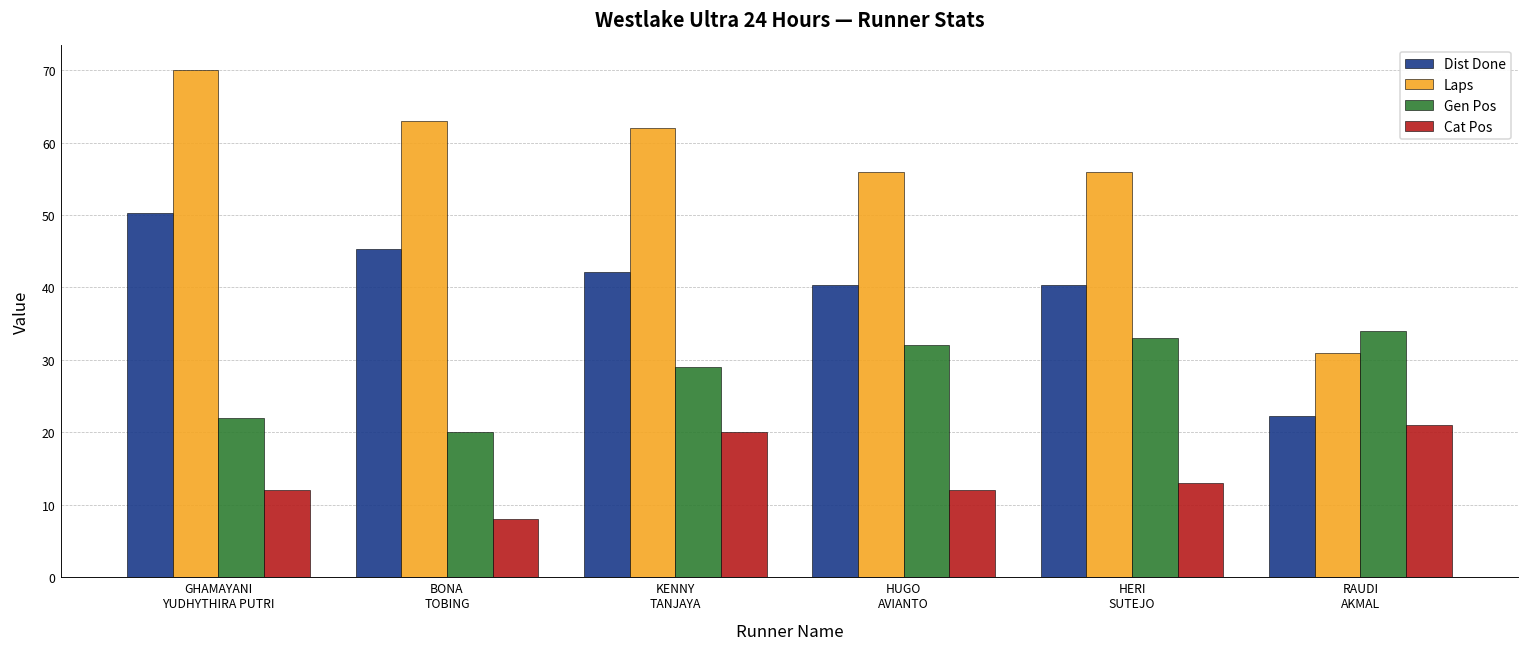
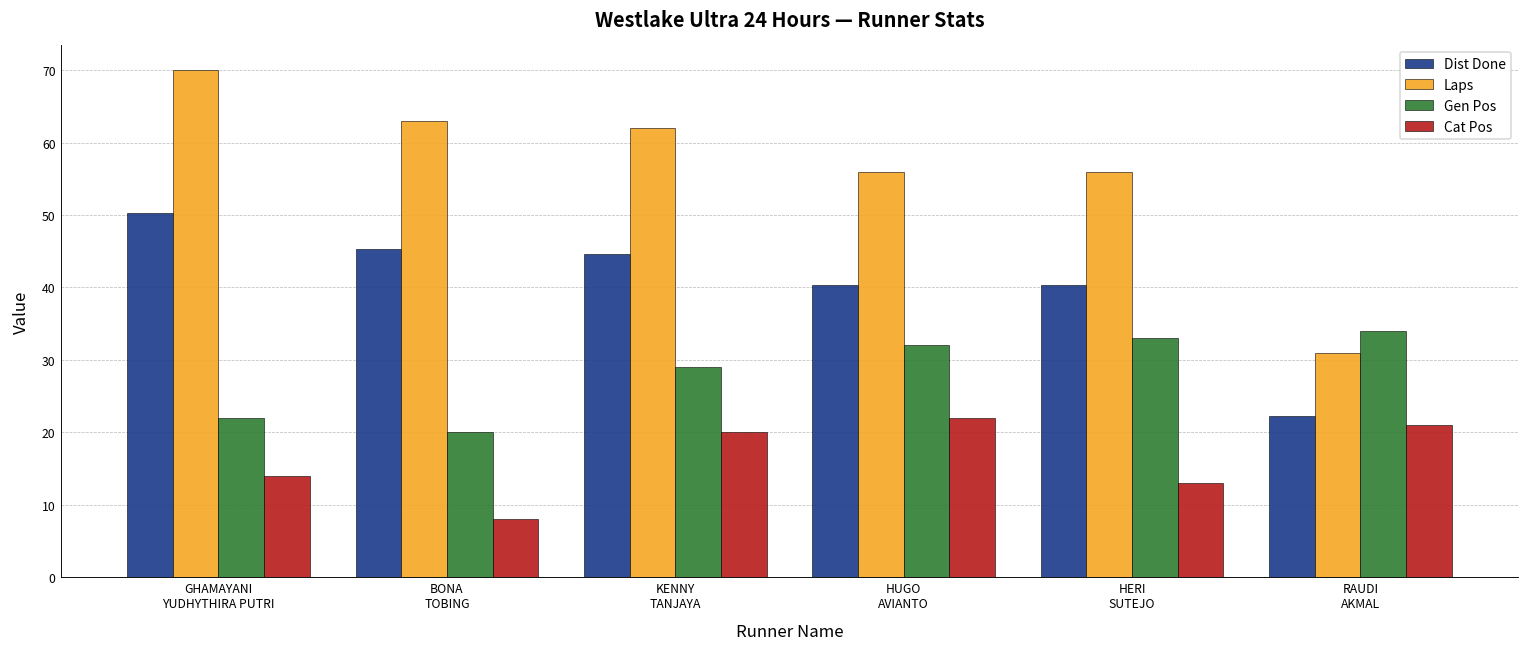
  {
    "Dist Done": {
      "GHAMAYANI YUDHYTHIRA PUTRI": 50,
      "BONA TOBING": 45,
-     "KENNY TANJAYA": 42,
+     "KENNY TANJAYA": 45,
      "HUGO AVIANTO": 40,
      "HERI SUTEJO": 40,
      "RAUDI AKMAL": 22
    },
    "Laps": {
      "GHAMAYANI YUDHYTHIRA PUTRI": 70,
      "BONA TOBING": 63,
      "KENNY TANJAYA": 62,
      "HUGO AVIANTO": 56,
      "HERI SUTEJO": 56,
      "RAUDI AKMAL": 31
    },
    "Gen Pos": {
      "GHAMAYANI YUDHYTHIRA PUTRI": 22,
      "BONA TOBING": 20,
      "KENNY TANJAYA": 29,
      "HUGO AVIANTO": 32,
      "HERI SUTEJO": 33,
      "RAUDI AKMAL": 34
    },
    "Cat Pos": {
-     "GHAMAYANI YUDHYTHIRA PUTRI": 12,
+     "GHAMAYANI YUDHYTHIRA PUTRI": 14,
      "BONA TOBING": 8,
      "KENNY TANJAYA": 20,
-     "HUGO AVIANTO": 12,
+     "HUGO AVIANTO": 22,
      "HERI SUTEJO": 13,
      "RAUDI AKMAL": 21
    }
  }
